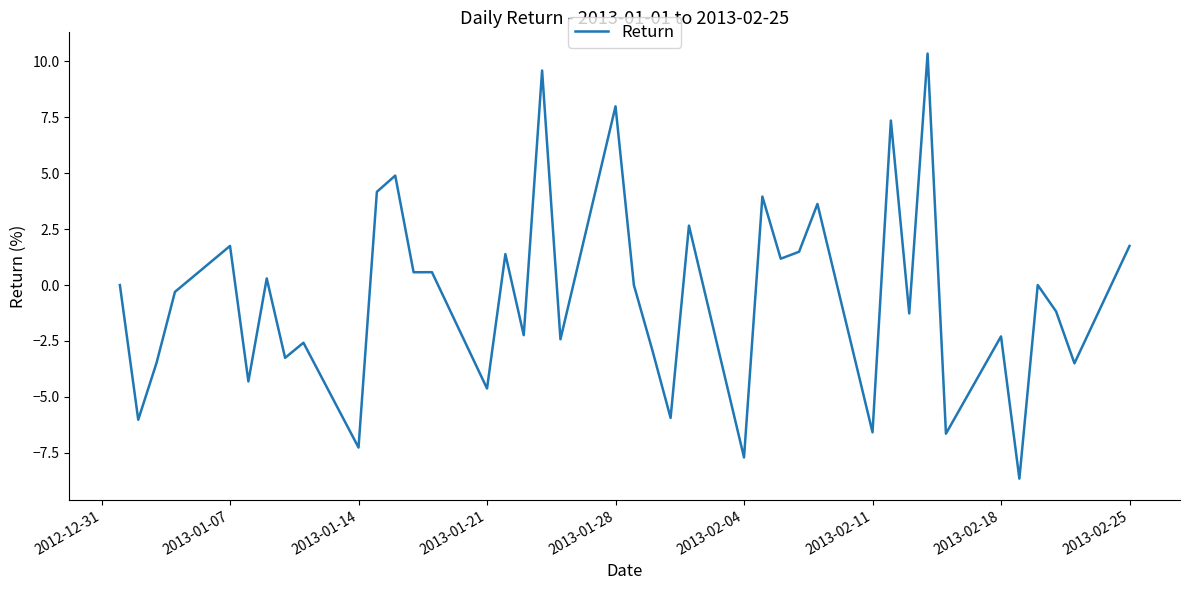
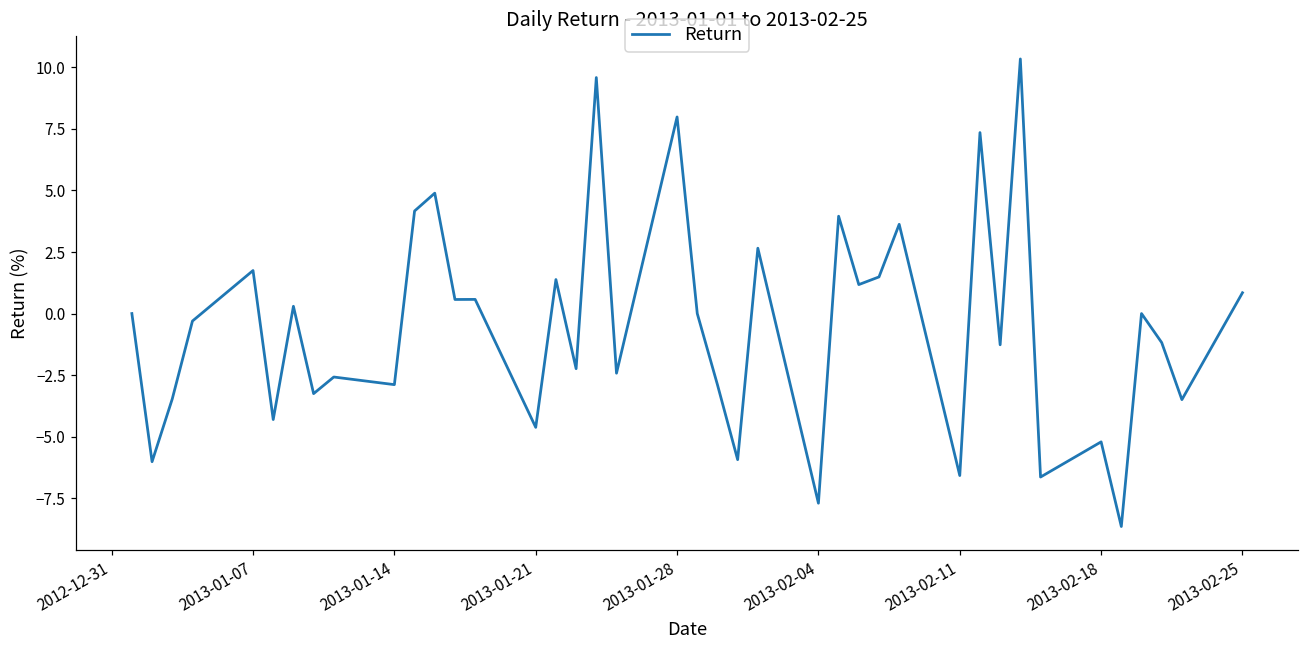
  {
    "2013-01-07": 1.7,
-   "2013-01-14": -7.3,
+   "2013-01-14": -2.9,
    "2013-01-21": -4.6,
    "2013-01-28": 8.0,
    "2013-02-04": -7.7,
    "2013-02-11": -6.6,
-   "2013-02-18": -2.3,
-   "2013-02-25": 1.7
+   "2013-02-18": -5.2,
+   "2013-02-25": 0.8
  }
